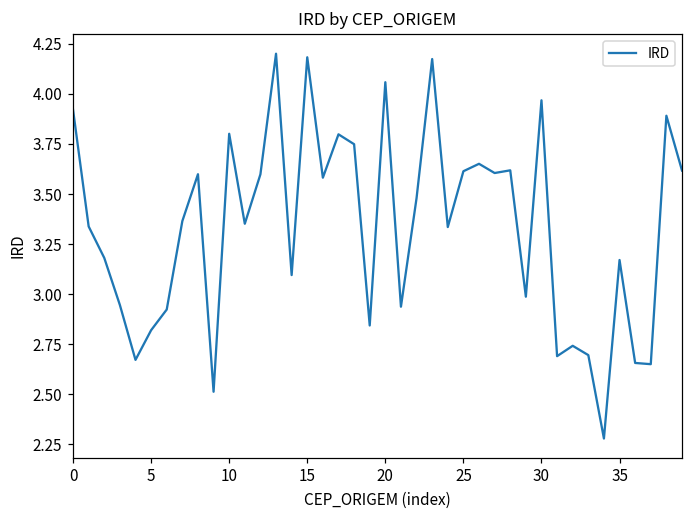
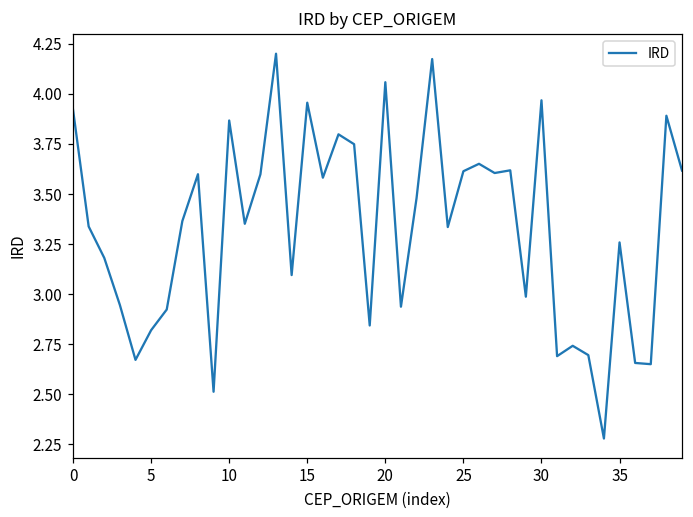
  {
    "0": 3.92,
    "5": 2.82,
-   "10": 3.80,
-   "15": 4.18,
+   "10": 3.87,
+   "15": 3.96,
    "20": 4.06,
    "25": 3.61,
    "30": 3.97,
-   "35": 3.17
+   "35": 3.26
  }
